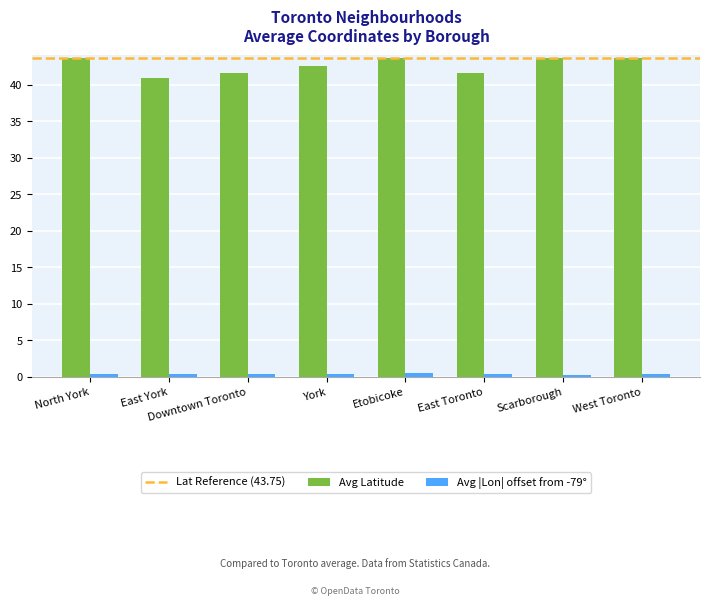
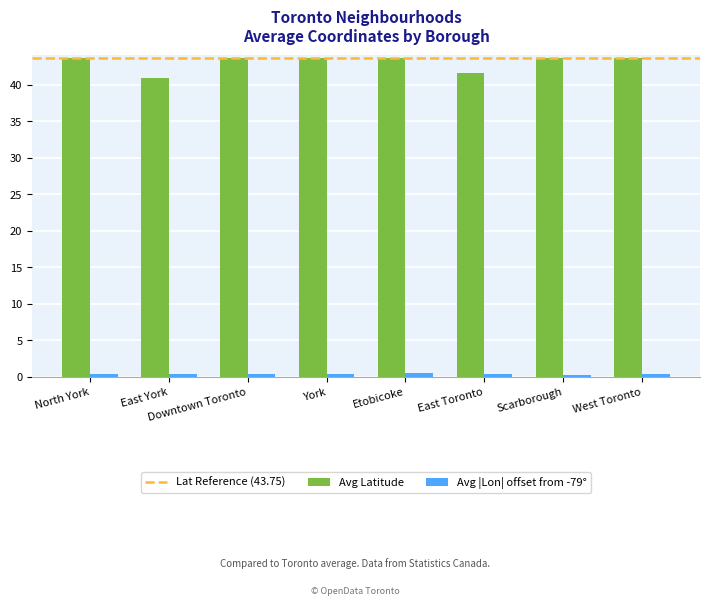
  {
    "Avg Latitude": {
      "North York": 44,
      "East York": 41,
-     "Downtown Toronto": 42,
-     "York": 43,
+     "Downtown Toronto": 44,
+     "York": 44,
      "Etobicoke": 44,
      "East Toronto": 42,
      "Scarborough": 44,
      "West Toronto": 44
    },
    "Avg |Lon| offset from -79°": {
      "North York": 0,
      "East York": 0,
      "Downtown Toronto": 0,
      "York": 0,
      "Etobicoke": 1,
      "East Toronto": 0,
      "West Toronto": 0
    }
  }
